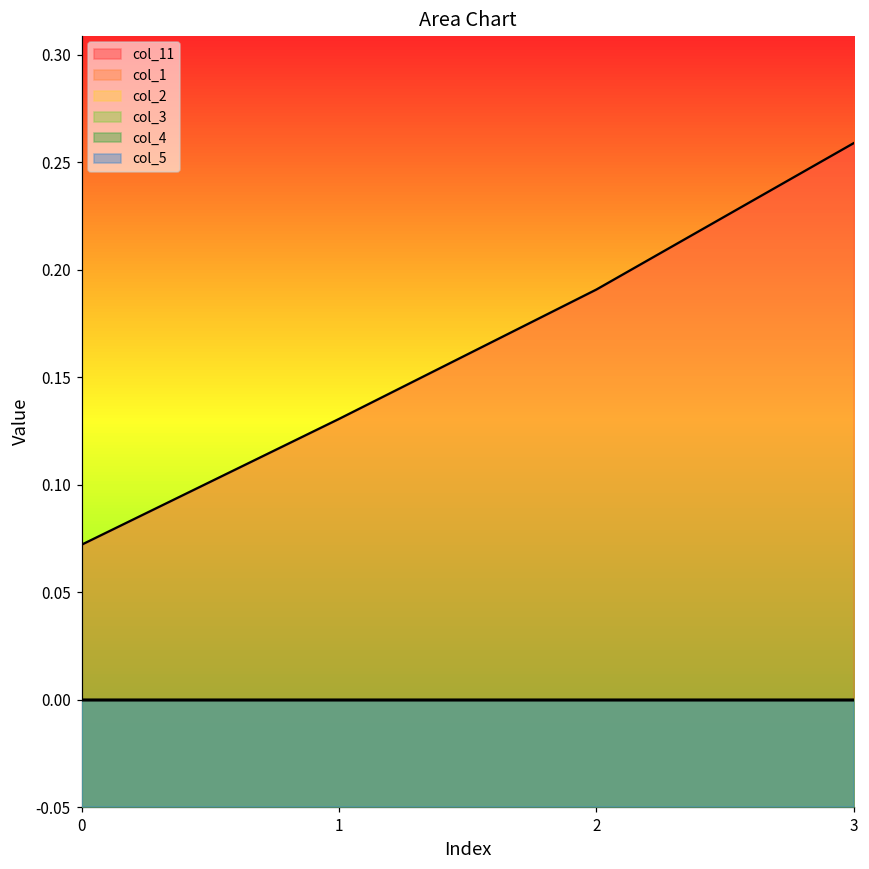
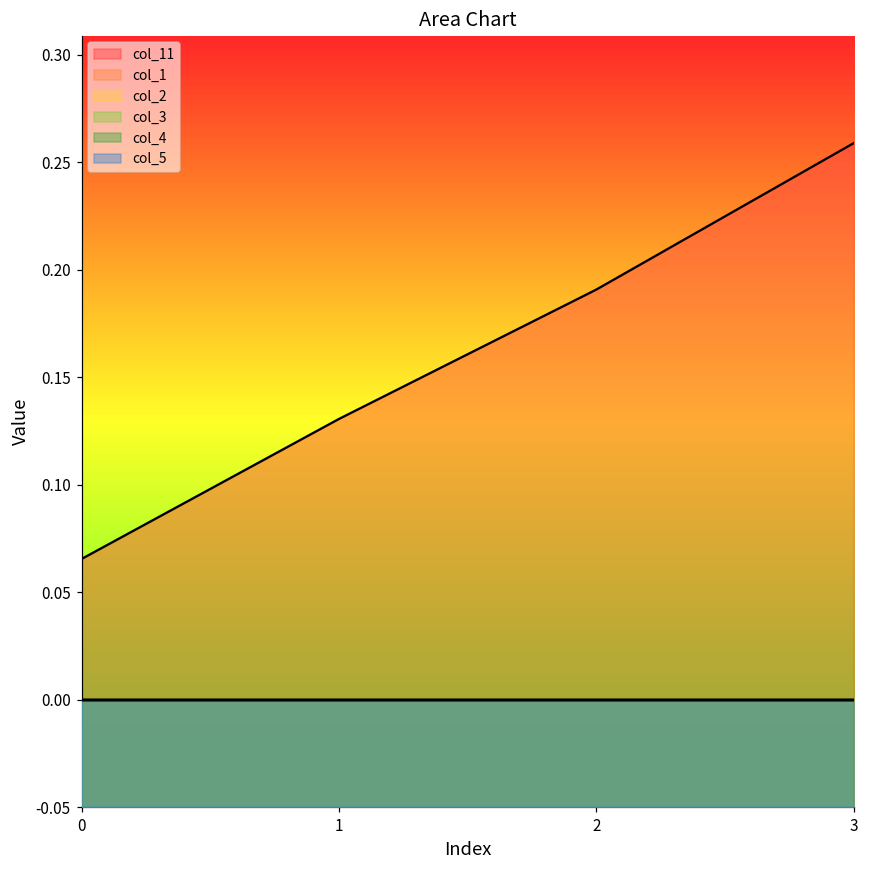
  {
    "col_11": {
-     "0": 0.072,
+     "0": 0.065,
      "1": 0.131,
      "2": 0.191,
      "3": 0.259
    },
    "col_5": {
      "0": 0.000,
      "1": 0.000,
      "2": 0.000,
      "3": 0.000
    }
  }
